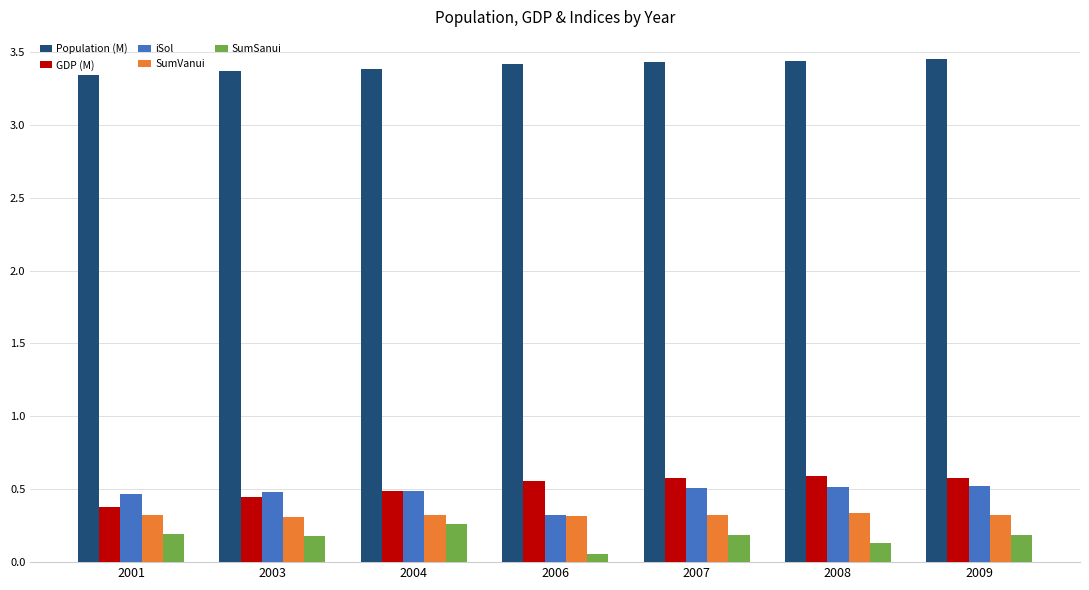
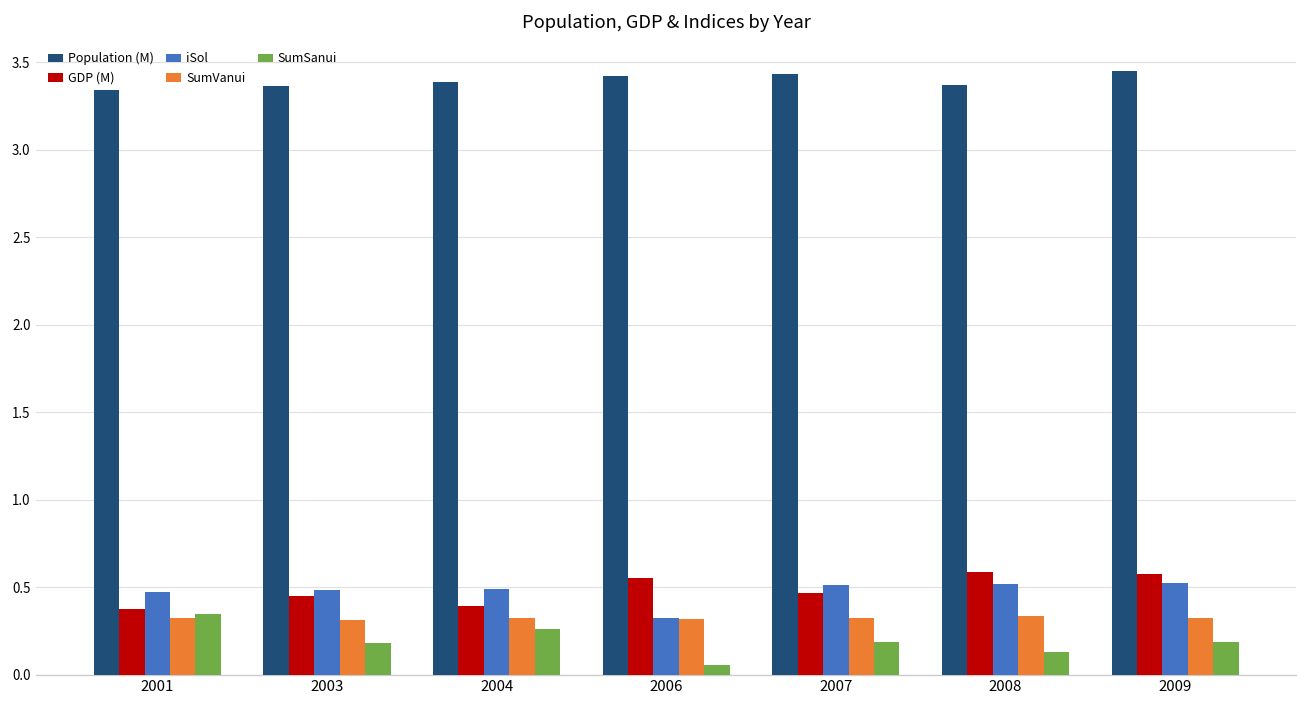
  {
    "Population (M)": {
      "2001": 3.34,
      "2003": 3.37,
      "2004": 3.38,
      "2006": 3.42,
      "2007": 3.43,
-     "2008": 3.44,
+     "2008": 3.37,
      "2009": 3.45
    },
    "GDP (M)": {
      "2001": 0.38,
      "2003": 0.45,
-     "2004": 0.49,
+     "2004": 0.39,
      "2006": 0.55,
-     "2007": 0.58,
+     "2007": 0.47,
      "2008": 0.59,
      "2009": 0.57
    },
    "iSol": {
      "2001": 0.47,
      "2003": 0.48,
      "2004": 0.49,
      "2006": 0.32,
      "2007": 0.51,
      "2008": 0.52,
      "2009": 0.52
    },
    "SumVanui": {
      "2001": 0.32,
      "2003": 0.31,
      "2004": 0.32,
      "2006": 0.32,
      "2007": 0.33,
      "2008": 0.33,
      "2009": 0.33
    },
    "SumSanui": {
-     "2001": 0.19,
+     "2001": 0.35,
      "2003": 0.18,
      "2004": 0.26,
      "2006": 0.06,
      "2007": 0.19,
      "2008": 0.13,
      "2009": 0.19
    }
  }
